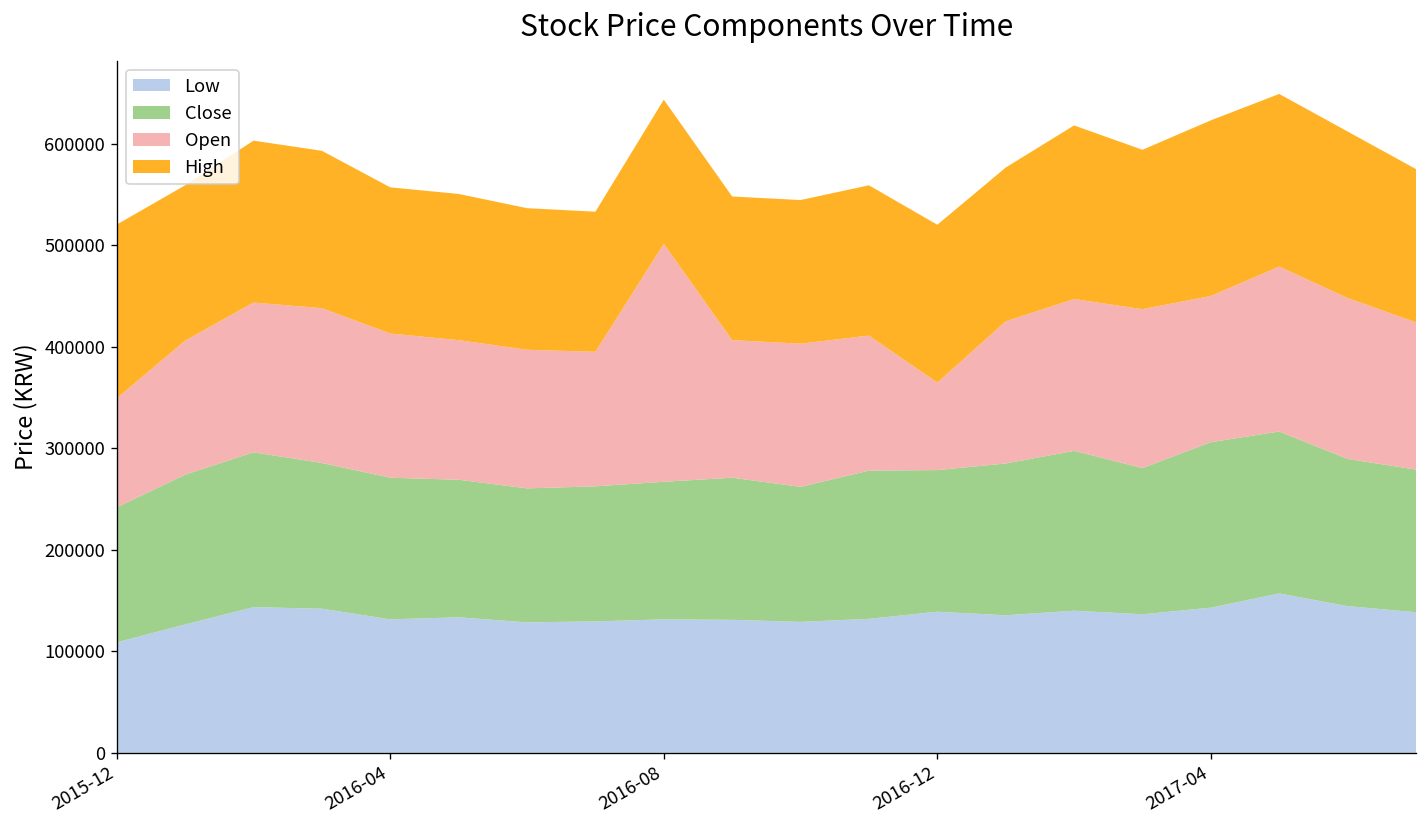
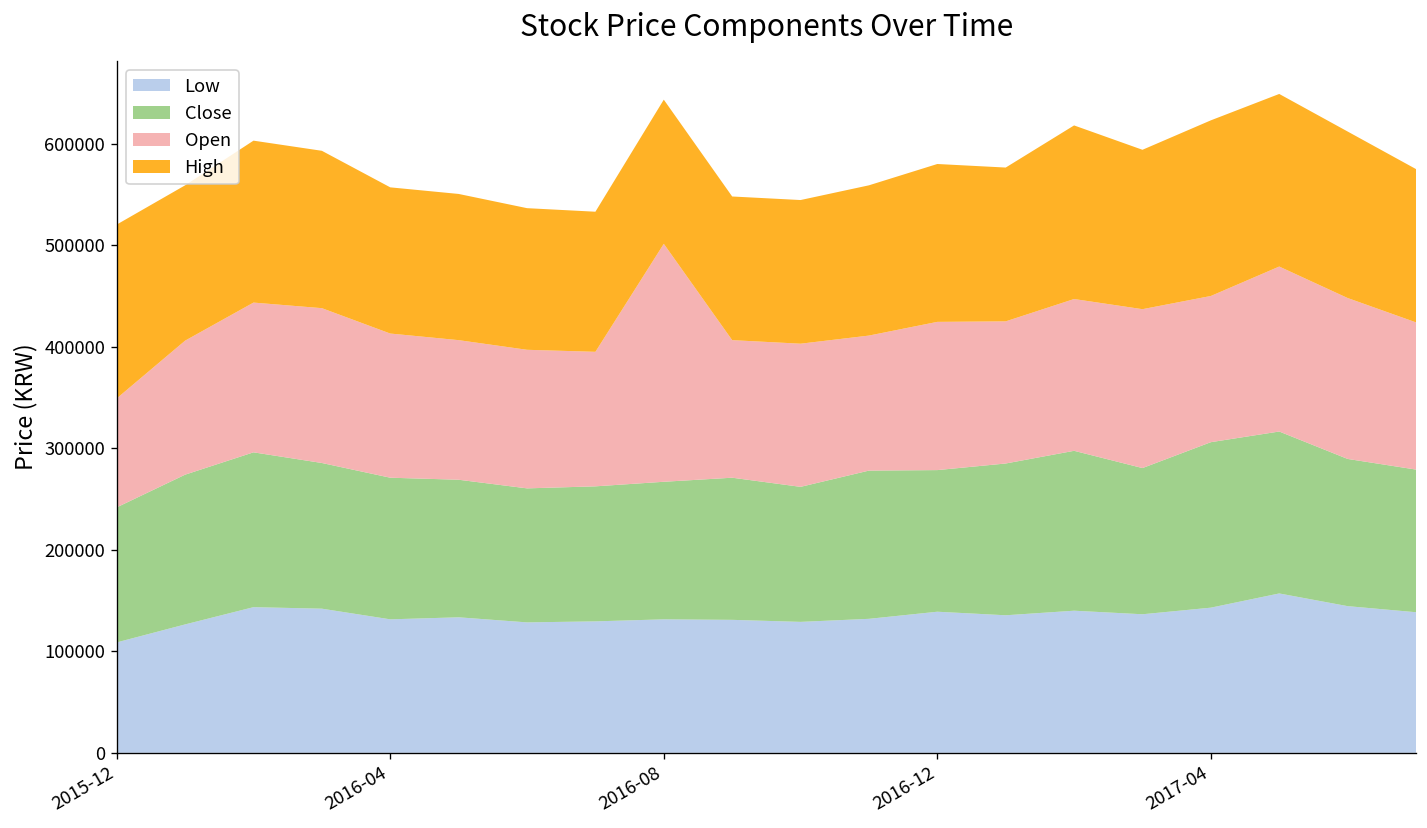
  {
    "Low": {
      "2015-12": 110000,
      "2016-04": 130000,
      "2016-08": 130000,
      "2016-12": 140000,
      "2017-04": 140000
    },
    "Close": {
      "2015-12": 130000,
      "2016-04": 140000,
      "2016-08": 140000,
      "2016-12": 140000,
      "2017-04": 160000
    },
    "Open": {
      "2015-12": 110000,
      "2016-04": 140000,
      "2016-08": 230000,
-     "2016-12": 90000,
+     "2016-12": 150000,
      "2017-04": 140000
    },
    "High": {
      "2015-12": 170000,
      "2016-04": 140000,
      "2016-08": 140000,
      "2016-12": 160000,
      "2017-04": 170000
    }
  }
